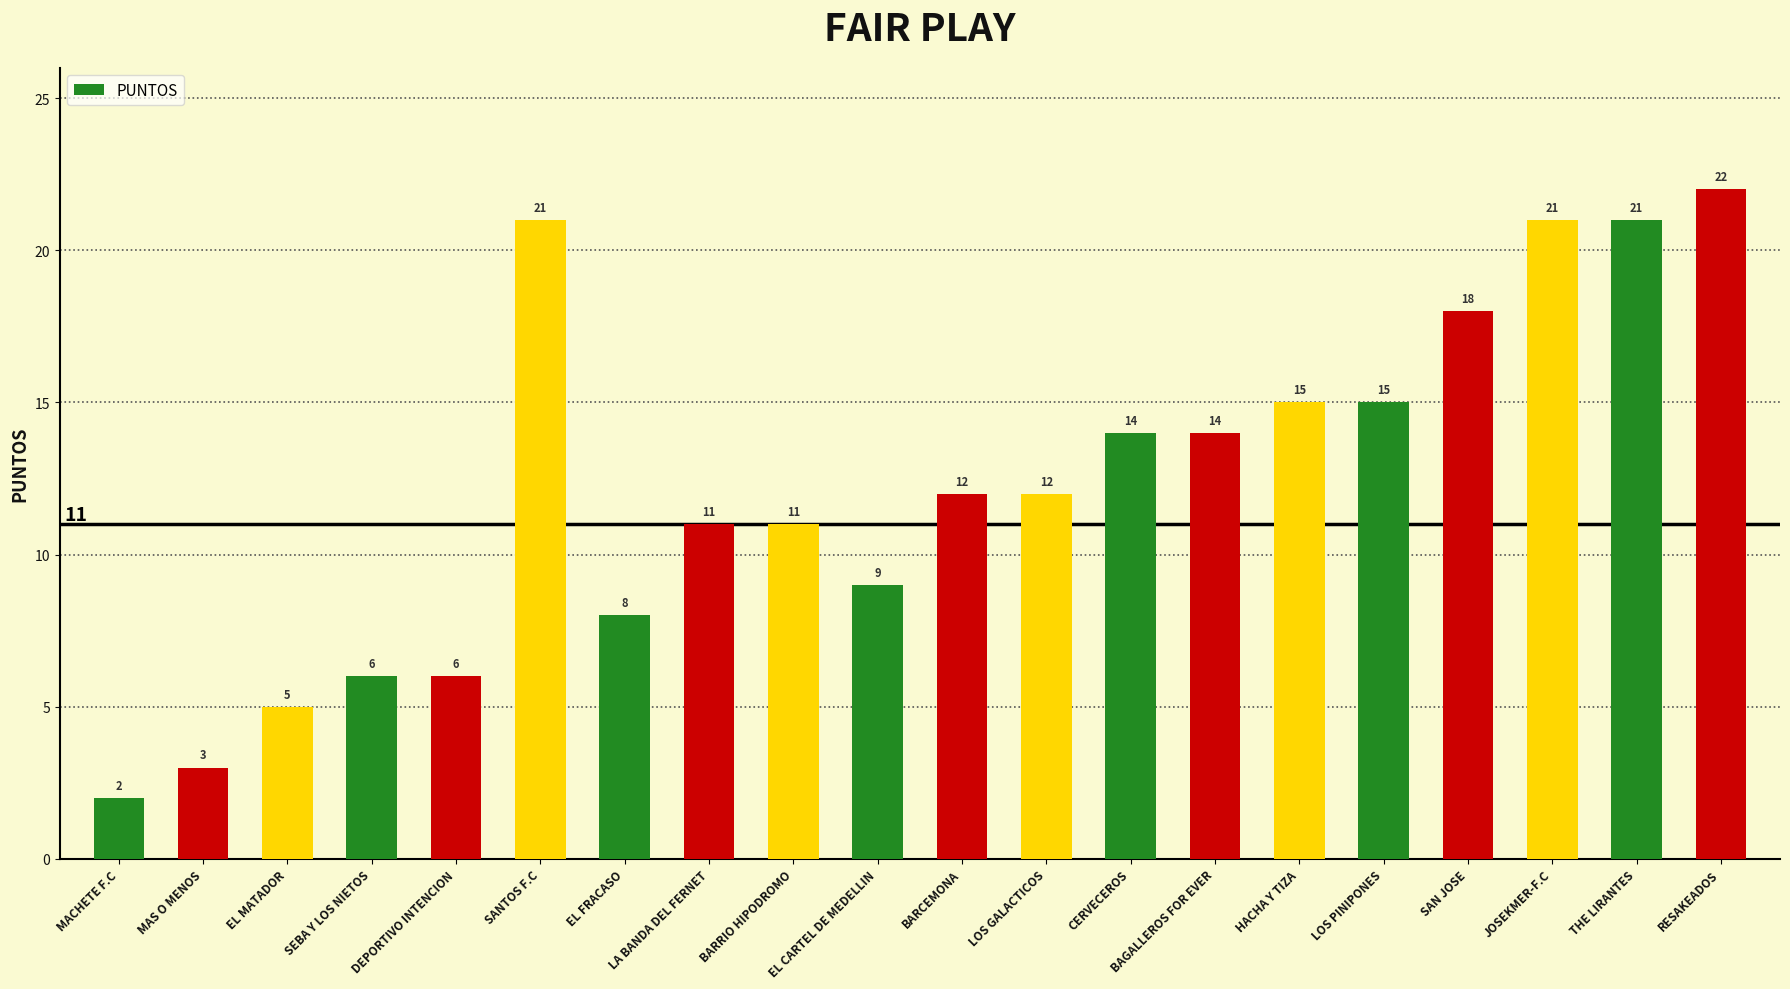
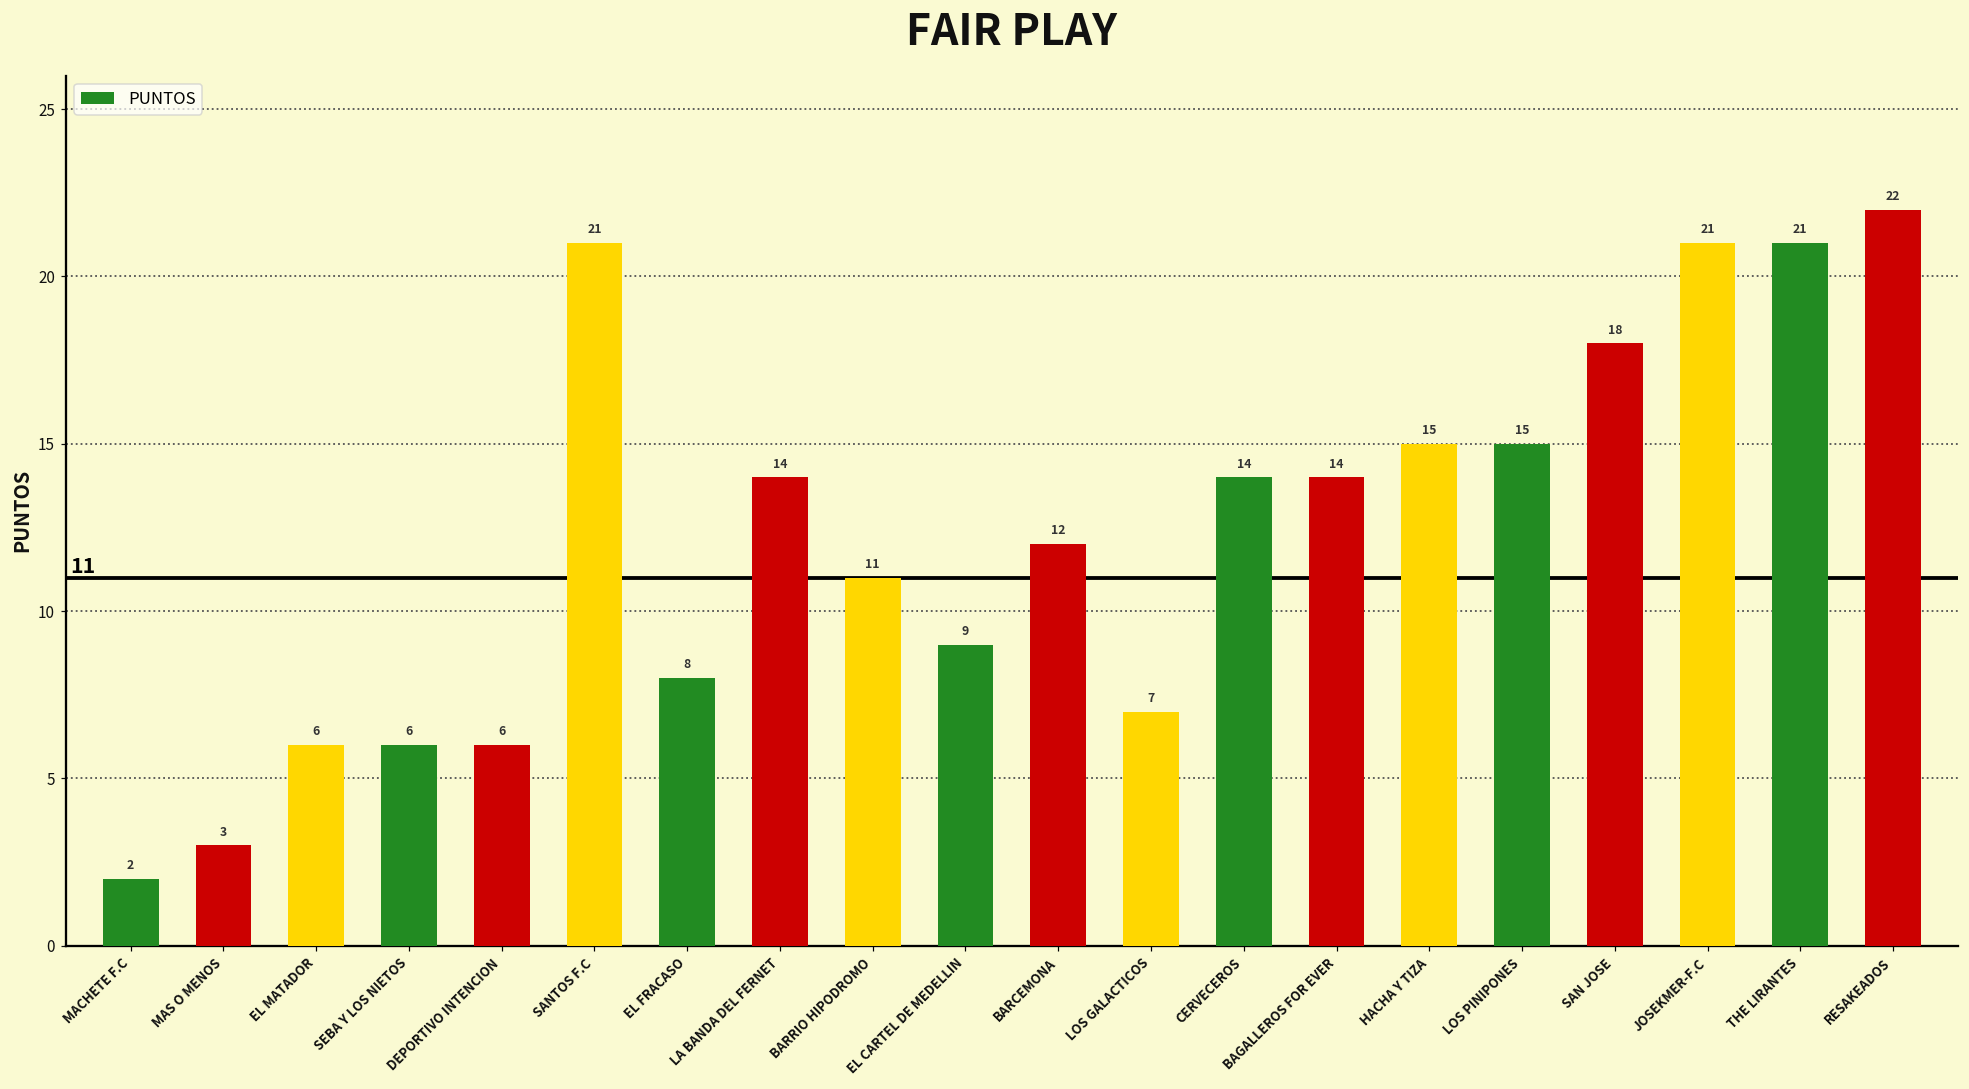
  {
    "MACHETE F.C": 2,
    "MAS O MENOS": 3,
-   "EL MATADOR": 5,
+   "EL MATADOR": 6,
    "SEBA Y LOS NIETOS": 6,
    "DEPORTIVO INTENCION": 6,
    "SANTOS F.C": 21,
    "EL FRACASO": 8,
-   "LA BANDA DEL FERNET": 11,
+   "LA BANDA DEL FERNET": 14,
    "BARRIO HIPODROMO": 11,
    "EL CARTEL DE MEDELLIN": 9,
    "BARCEMONA": 12,
-   "LOS GALACTICOS": 12,
+   "LOS GALACTICOS": 7,
    "CERVECEROS": 14,
    "BAGALLEROS FOR EVER": 14,
    "HACHA Y TIZA": 15,
    "LOS PINIPONES": 15,
    "SAN JOSE": 18,
    "JOSEKMER-F.C": 21,
    "THE LIRANTES": 21,
    "RESAKEADOS": 22
  }
